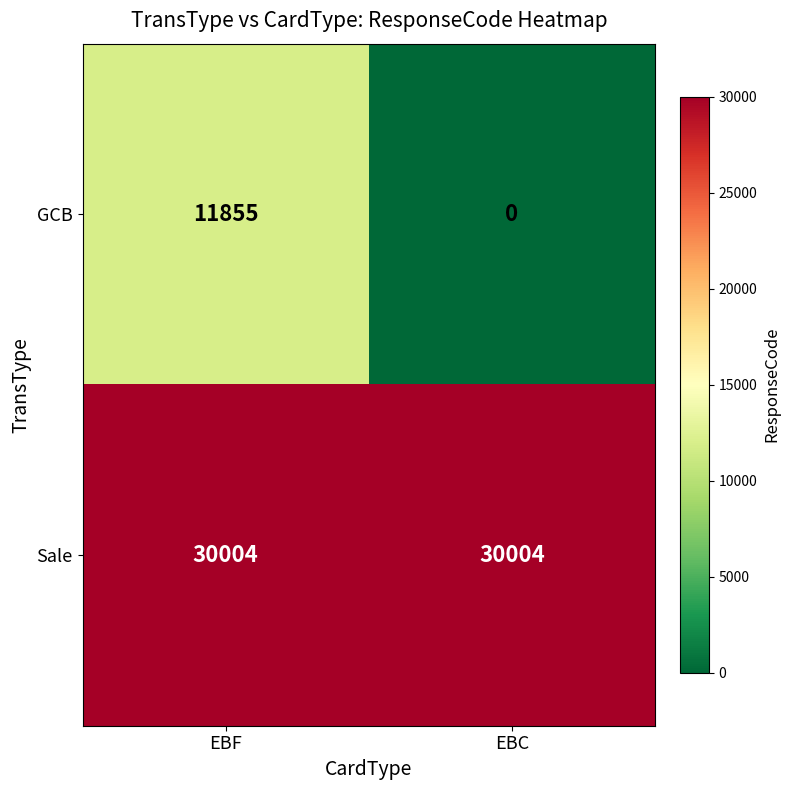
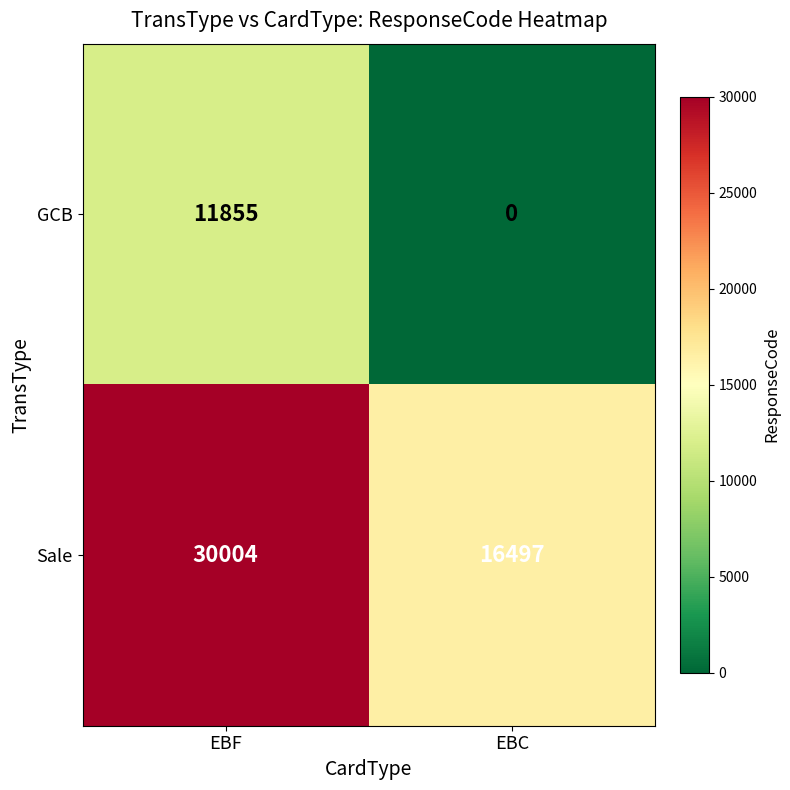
  {
    "GCB": {
      "EBF": 11855,
      "EBC": 0
    },
    "Sale": {
      "EBF": 30004,
-     "EBC": 30004
+     "EBC": 16497
    }
  }
